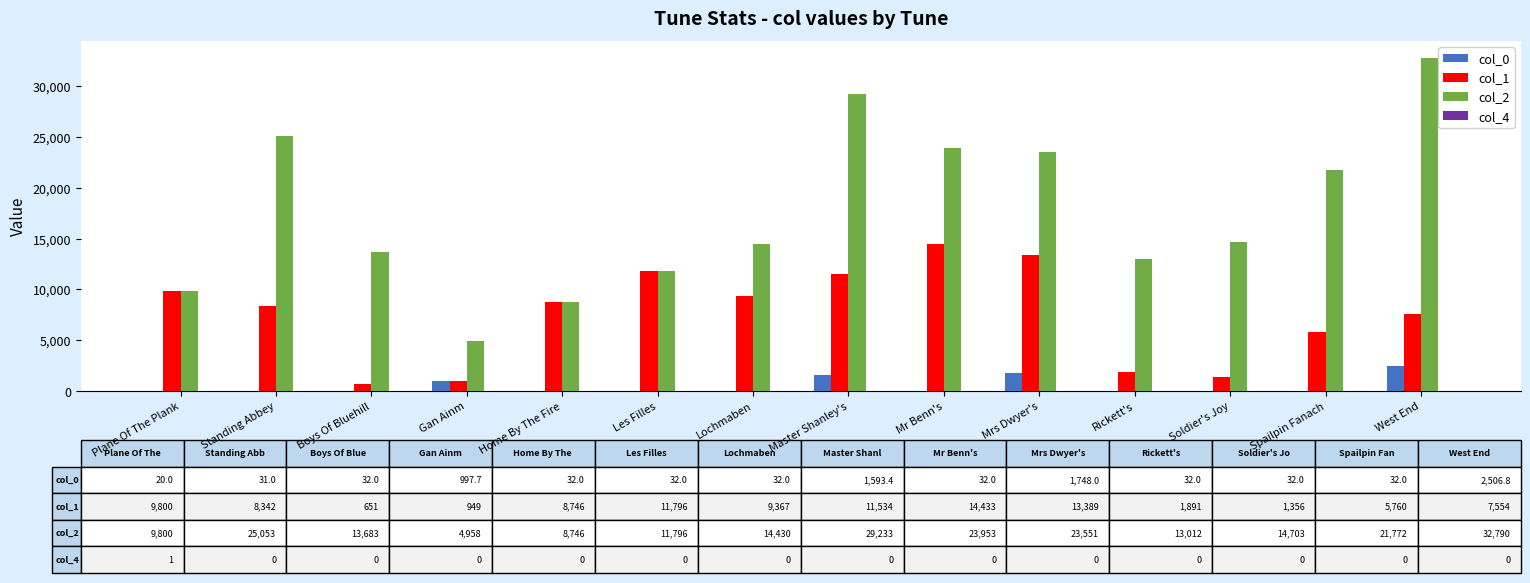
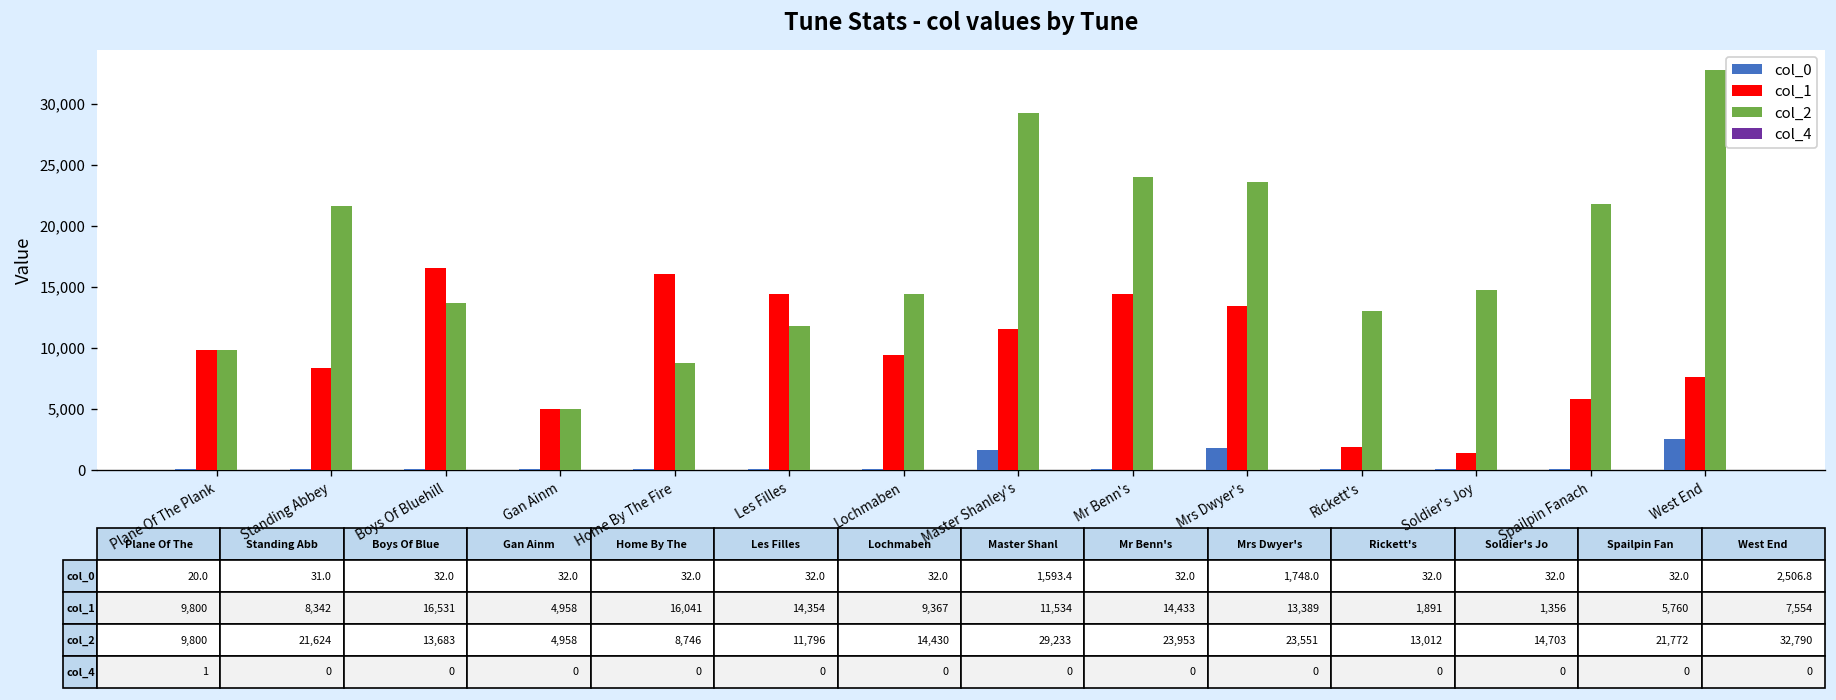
  {
    "col_0": {
-     "Gan Ainm": "997.7"
+     "Gan Ainm": "32.0"
    },
    "col_1": {
-     "Boys Of Bluehill": "651",
-     "Gan Ainm": "949",
-     "Home By The Fire": "8,746",
-     "Les Filles": "11,796"
+     "Boys Of Bluehill": "16,531",
+     "Gan Ainm": "4,958",
+     "Home By The Fire": "16,041",
+     "Les Filles": "14,354"
    },
    "col_2": {
-     "Standing Abbey": "25,053"
+     "Standing Abbey": "21,624"
    },
    "col_4": {
      "Standing Abbey": "0",
      "Boys Of Bluehill": "0",
      "Gan Ainm": "0",
      "Home By The Fire": "0",
      "Les Filles": "0",
      "Lochmaben": "0",
      "Master Shanley's": "0",
      "Mr Benn's": "0",
      "Mrs Dwyer's": "0",
      "Rickett's": "0",
      "Soldier's Joy": "0",
      "Spailpin Fanach": "0",
      "West End": "0"
    }
  }
